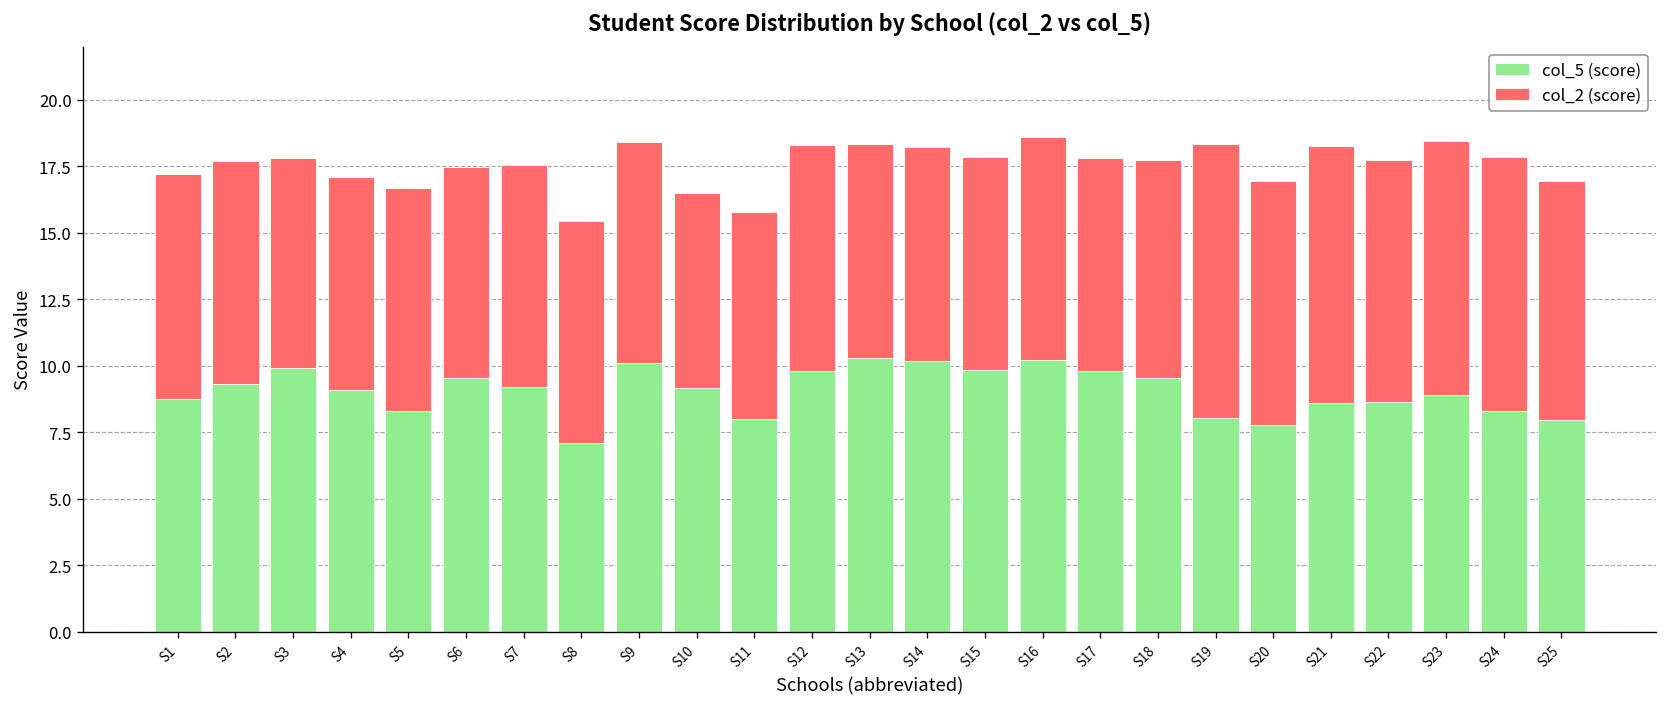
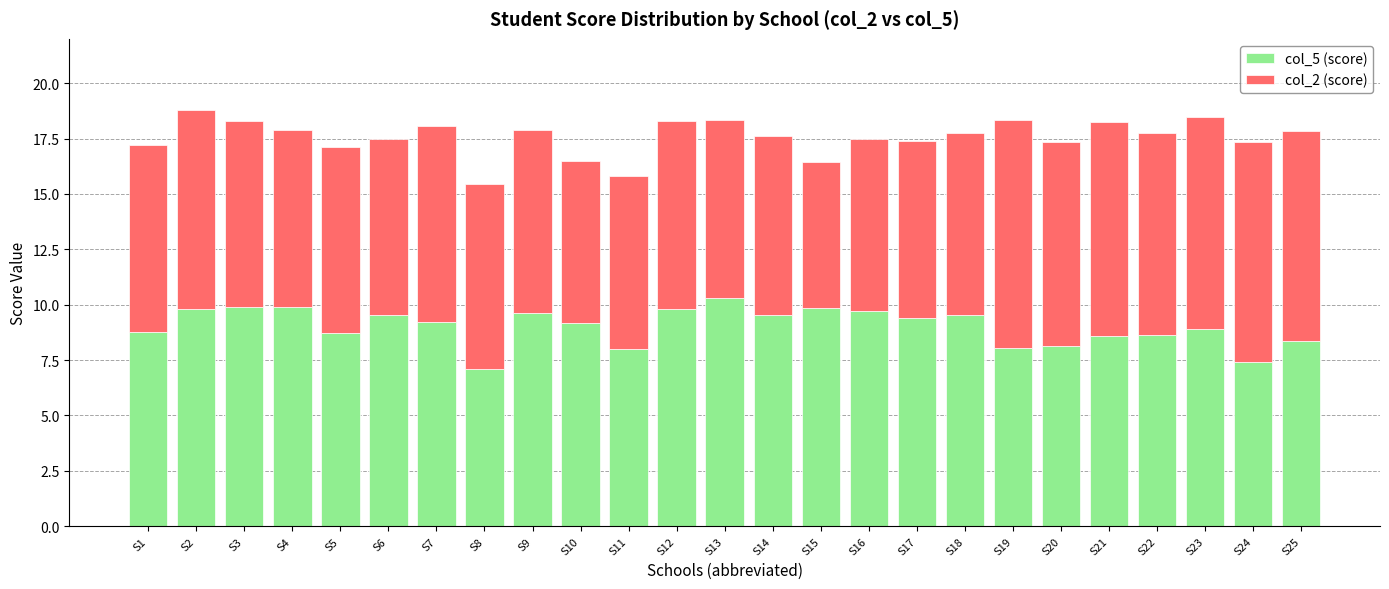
  {
    "col_5 (score)": {
      "S1": 8.8,
-     "S2": 9.3,
+     "S2": 9.8,
      "S3": 9.9,
-     "S4": 9.1,
-     "S5": 8.3,
+     "S4": 9.9,
+     "S5": 8.7,
      "S6": 9.6,
      "S7": 9.2,
      "S8": 7.1,
-     "S9": 10.1,
+     "S9": 9.6,
      "S10": 9.2,
      "S11": 8.0,
      "S12": 9.8,
      "S13": 10.3,
-     "S14": 10.2,
+     "S14": 9.6,
      "S15": 9.9,
-     "S16": 10.2,
-     "S17": 9.8,
+     "S16": 9.7,
+     "S17": 9.4,
      "S18": 9.6,
      "S19": 8.1,
-     "S20": 7.8,
+     "S20": 8.2,
      "S21": 8.6,
      "S22": 8.6,
      "S23": 8.9,
-     "S24": 8.3,
-     "S25": 8.0
+     "S24": 7.4,
+     "S25": 8.4
    },
    "col_2 (score)": {
      "S1": 8.5,
-     "S2": 8.4,
-     "S3": 7.9,
+     "S2": 9.0,
+     "S3": 8.4,
      "S4": 8.0,
      "S5": 8.4,
      "S6": 7.9,
-     "S7": 8.4,
+     "S7": 8.9,
      "S8": 8.4,
      "S9": 8.3,
      "S10": 7.3,
      "S11": 7.8,
      "S12": 8.5,
      "S13": 8.1,
      "S14": 8.1,
-     "S15": 8.0,
-     "S16": 8.4,
+     "S15": 6.6,
+     "S16": 7.8,
      "S17": 8.0,
      "S18": 8.2,
      "S19": 10.3,
      "S20": 9.2,
      "S21": 9.6,
      "S22": 9.1,
      "S23": 9.6,
-     "S24": 9.6,
-     "S25": 9.0
+     "S24": 10.0,
+     "S25": 9.5
    }
  }
